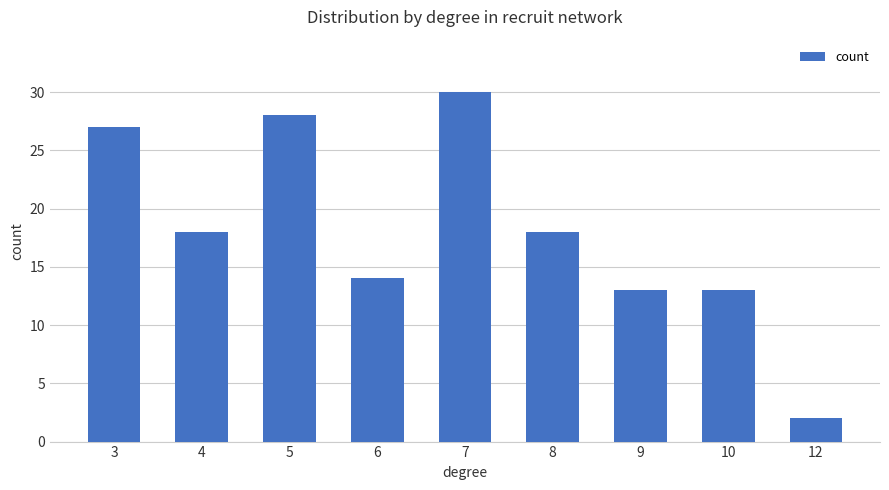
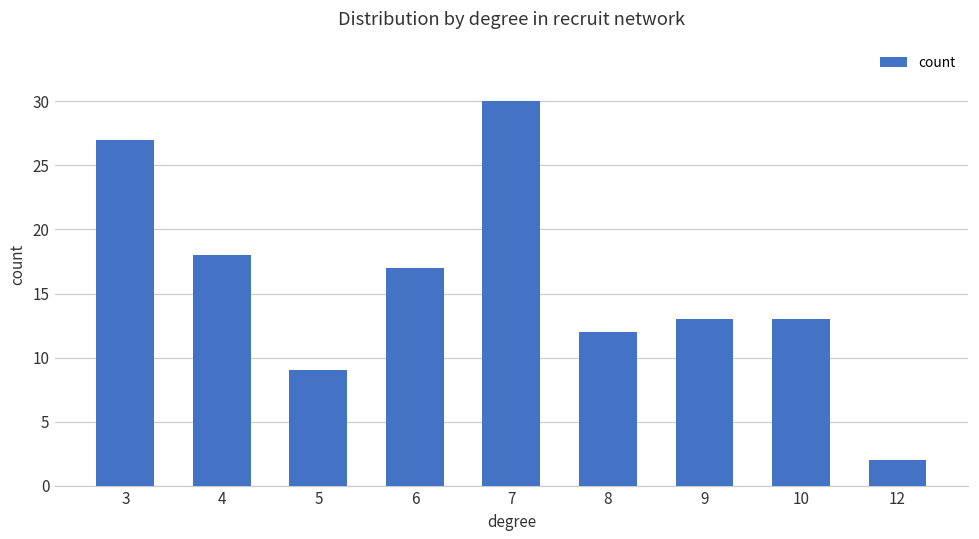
  {
    "3": 27,
    "4": 18,
-   "5": 28,
-   "6": 14,
+   "5": 9,
+   "6": 17,
    "7": 30,
-   "8": 18,
+   "8": 12,
    "9": 13,
    "10": 13,
    "12": 2
  }
